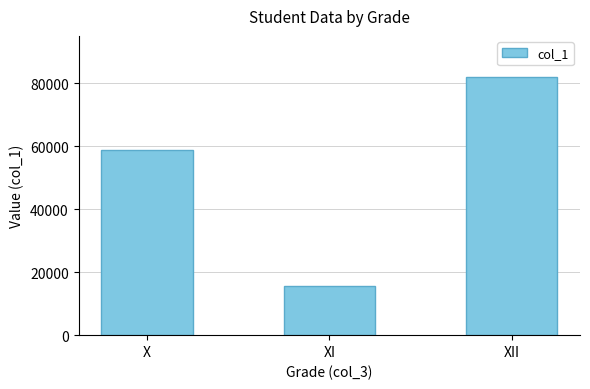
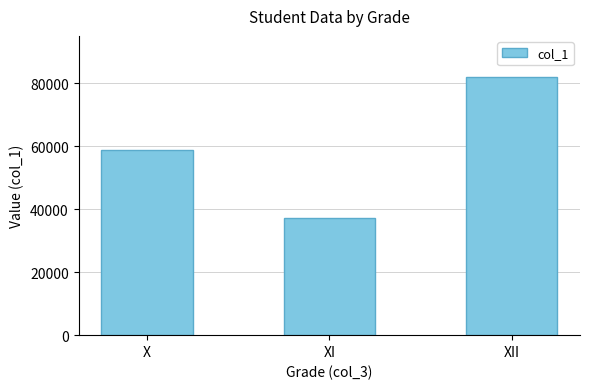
  {
    "X": 59000,
-   "XI": 16000,
+   "XI": 37000,
    "XII": 82000
  }
